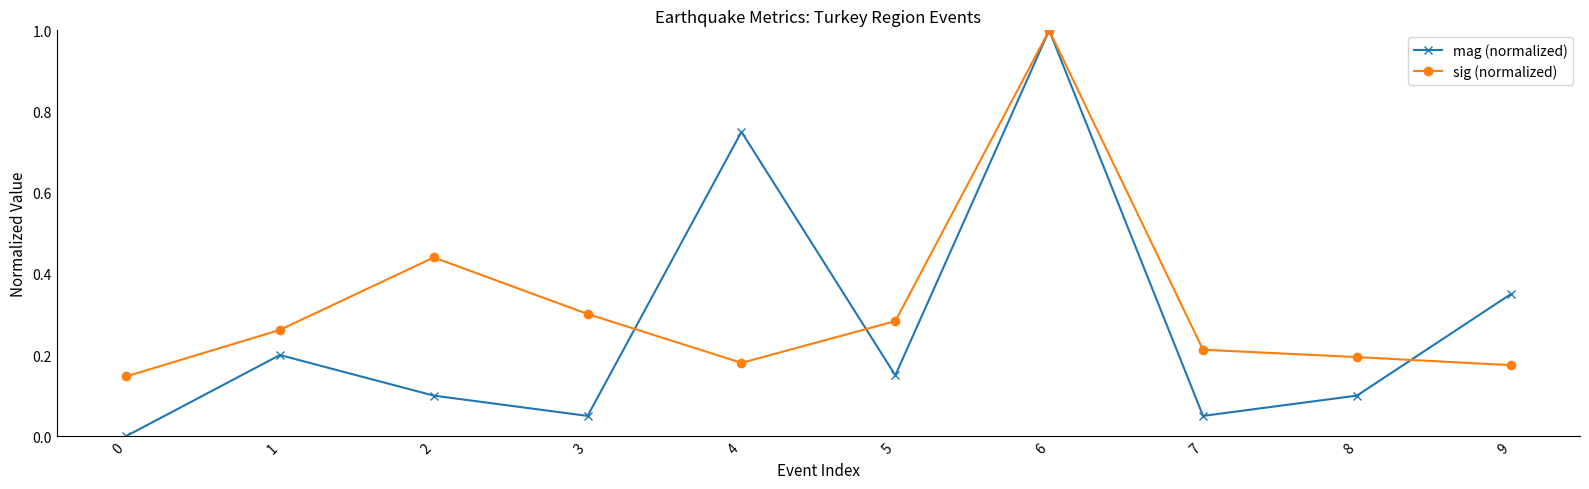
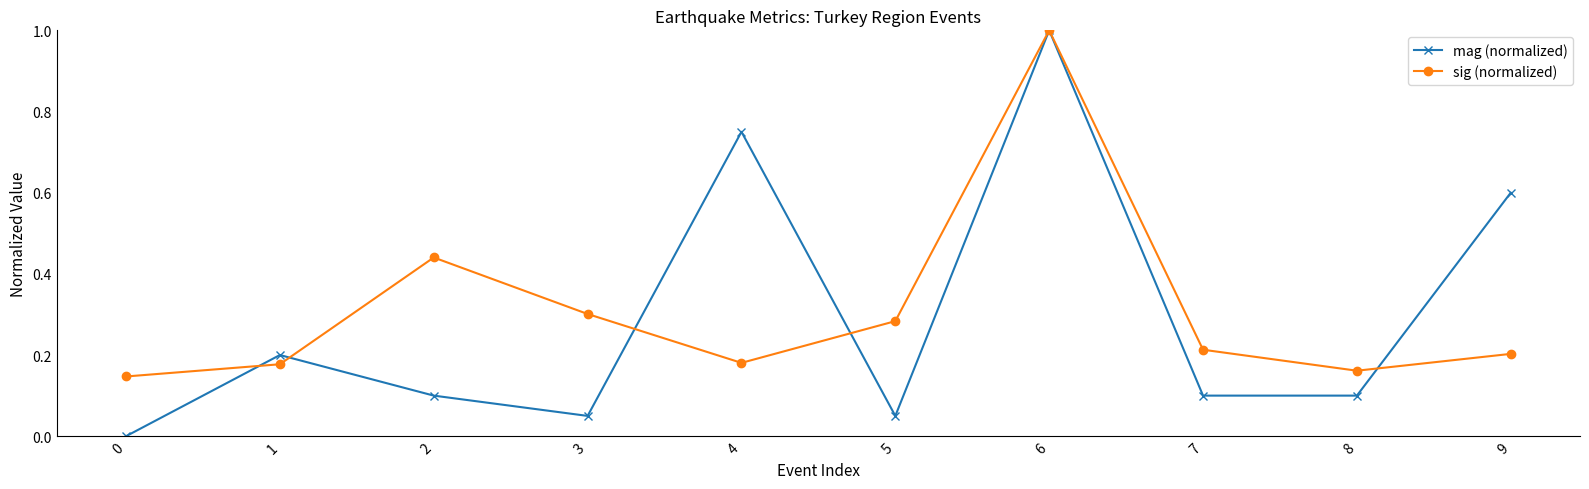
  {
    "mag (normalized)": {
      "0": 0.00,
      "1": 0.20,
      "2": 0.10,
      "3": 0.05,
      "4": 0.75,
-     "5": 0.15,
-     "7": 0.05,
+     "5": 0.05,
+     "7": 0.10,
      "8": 0.10,
-     "9": 0.35
+     "9": 0.60
    },
    "sig (normalized)": {
      "0": 0.15,
-     "1": 0.26,
+     "1": 0.18,
      "2": 0.44,
      "3": 0.30,
      "4": 0.18,
      "5": 0.28,
      "7": 0.21,
-     "8": 0.19,
-     "9": 0.18
+     "8": 0.16,
+     "9": 0.20
    }
  }
